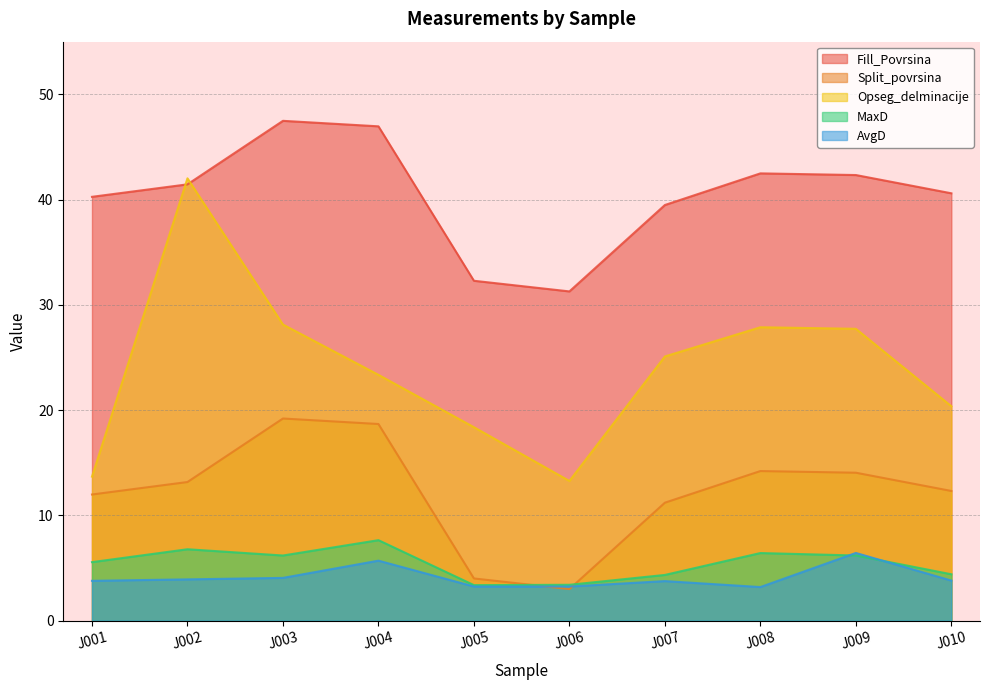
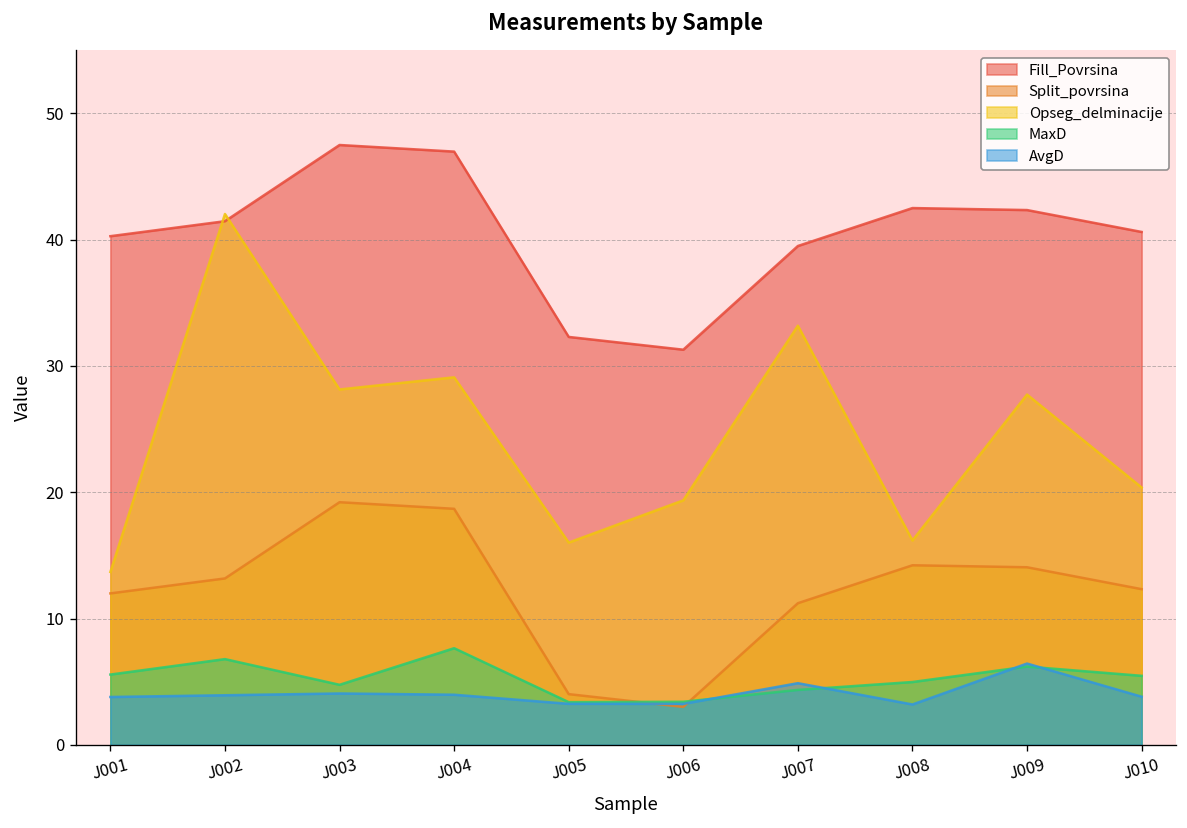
  {
    "Opseg_delminacije": {
      "J001": 13.7,
      "J002": 42.0,
      "J003": 28.1,
-     "J004": 23.4,
-     "J005": 18.4,
-     "J006": 13.3,
-     "J007": 25.1,
-     "J008": 27.9,
+     "J004": 29.1,
+     "J005": 16.0,
+     "J006": 19.4,
+     "J007": 33.2,
+     "J008": 16.2,
      "J009": 27.7,
      "J010": 20.4
    },
    "MaxD": {
      "J001": 5.6,
      "J002": 6.8,
-     "J003": 6.2,
+     "J003": 4.8,
      "J004": 7.7,
      "J007": 4.3,
-     "J008": 6.4,
-     "J010": 4.4
+     "J008": 5.0,
+     "J010": 5.5
    },
    "AvgD": {
      "J001": 3.8,
      "J002": 3.9,
      "J003": 4.1,
-     "J004": 5.7,
-     "J007": 3.8,
+     "J004": 4.0,
+     "J007": 4.9,
      "J008": 3.2,
      "J010": 3.8
    }
  }
